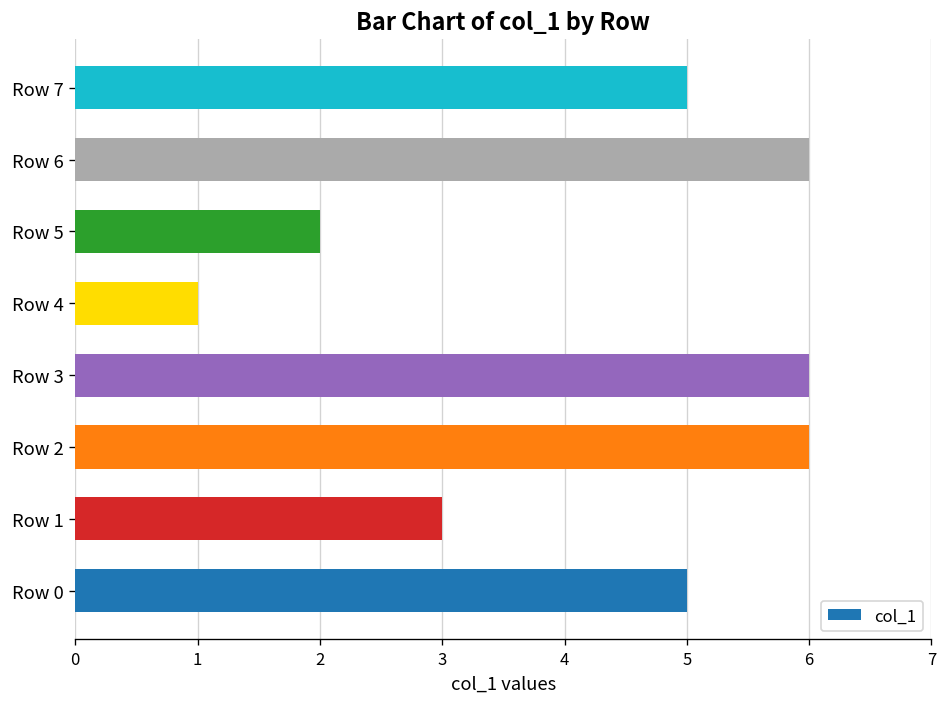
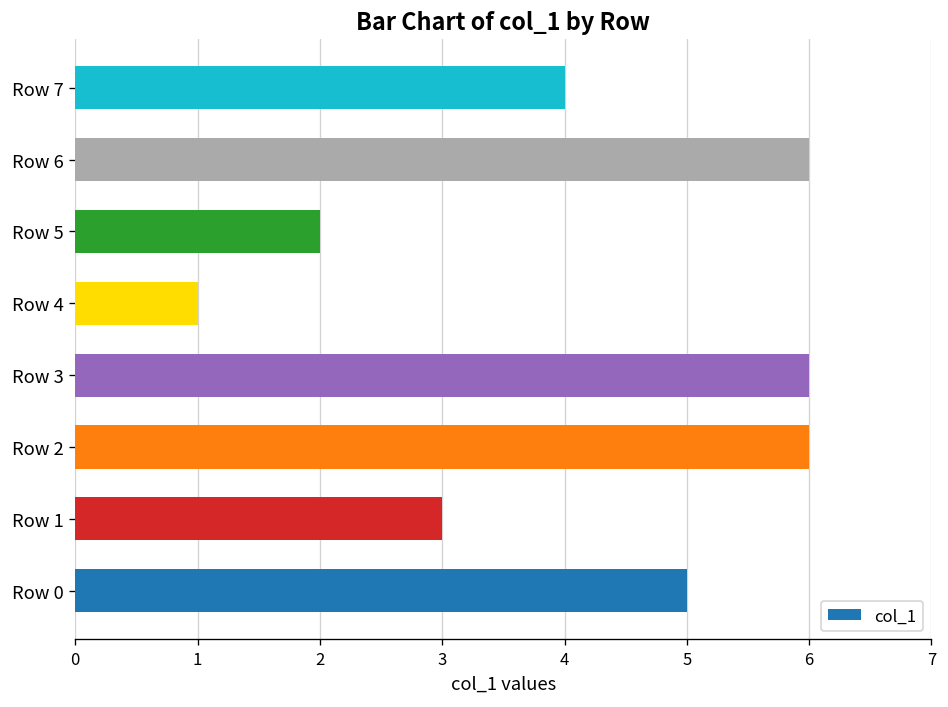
  {
-   "Row 7": 5,
+   "Row 7": 4,
    "Row 6": 6,
    "Row 5": 2,
    "Row 4": 1,
    "Row 3": 6,
    "Row 2": 6,
    "Row 1": 3,
    "Row 0": 5
  }
